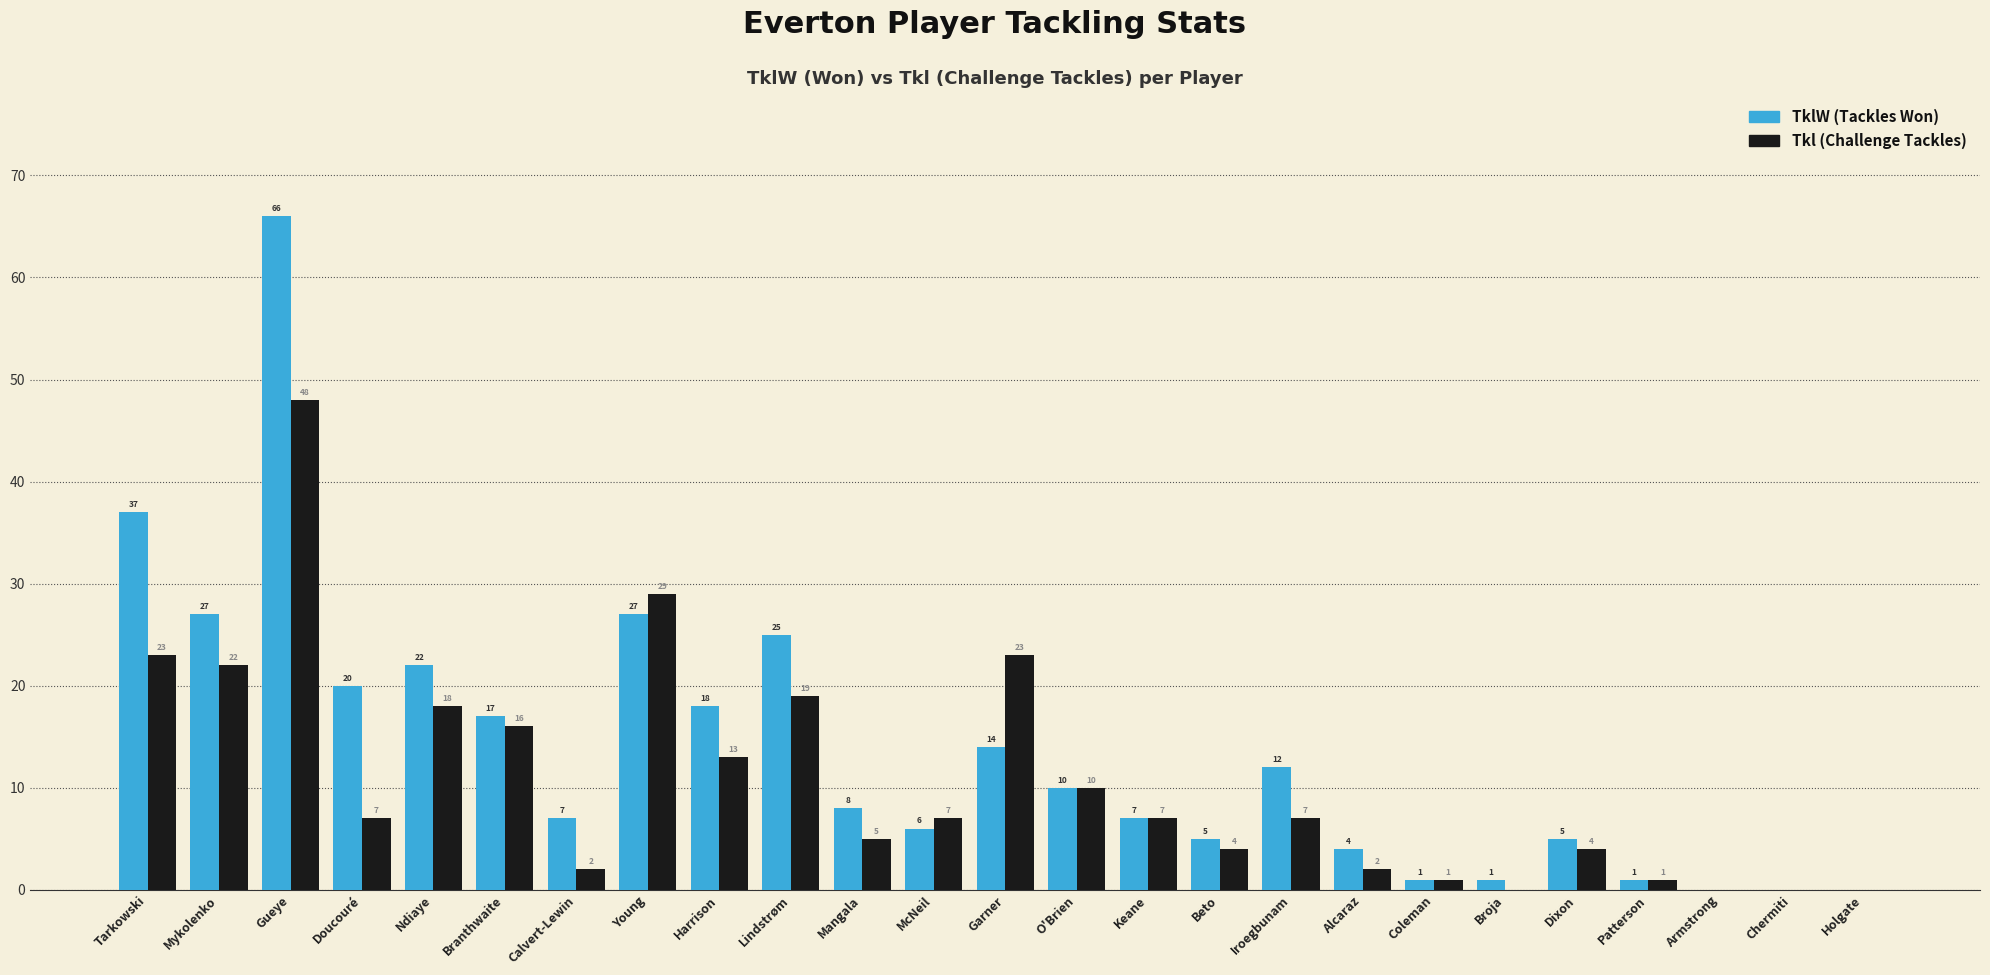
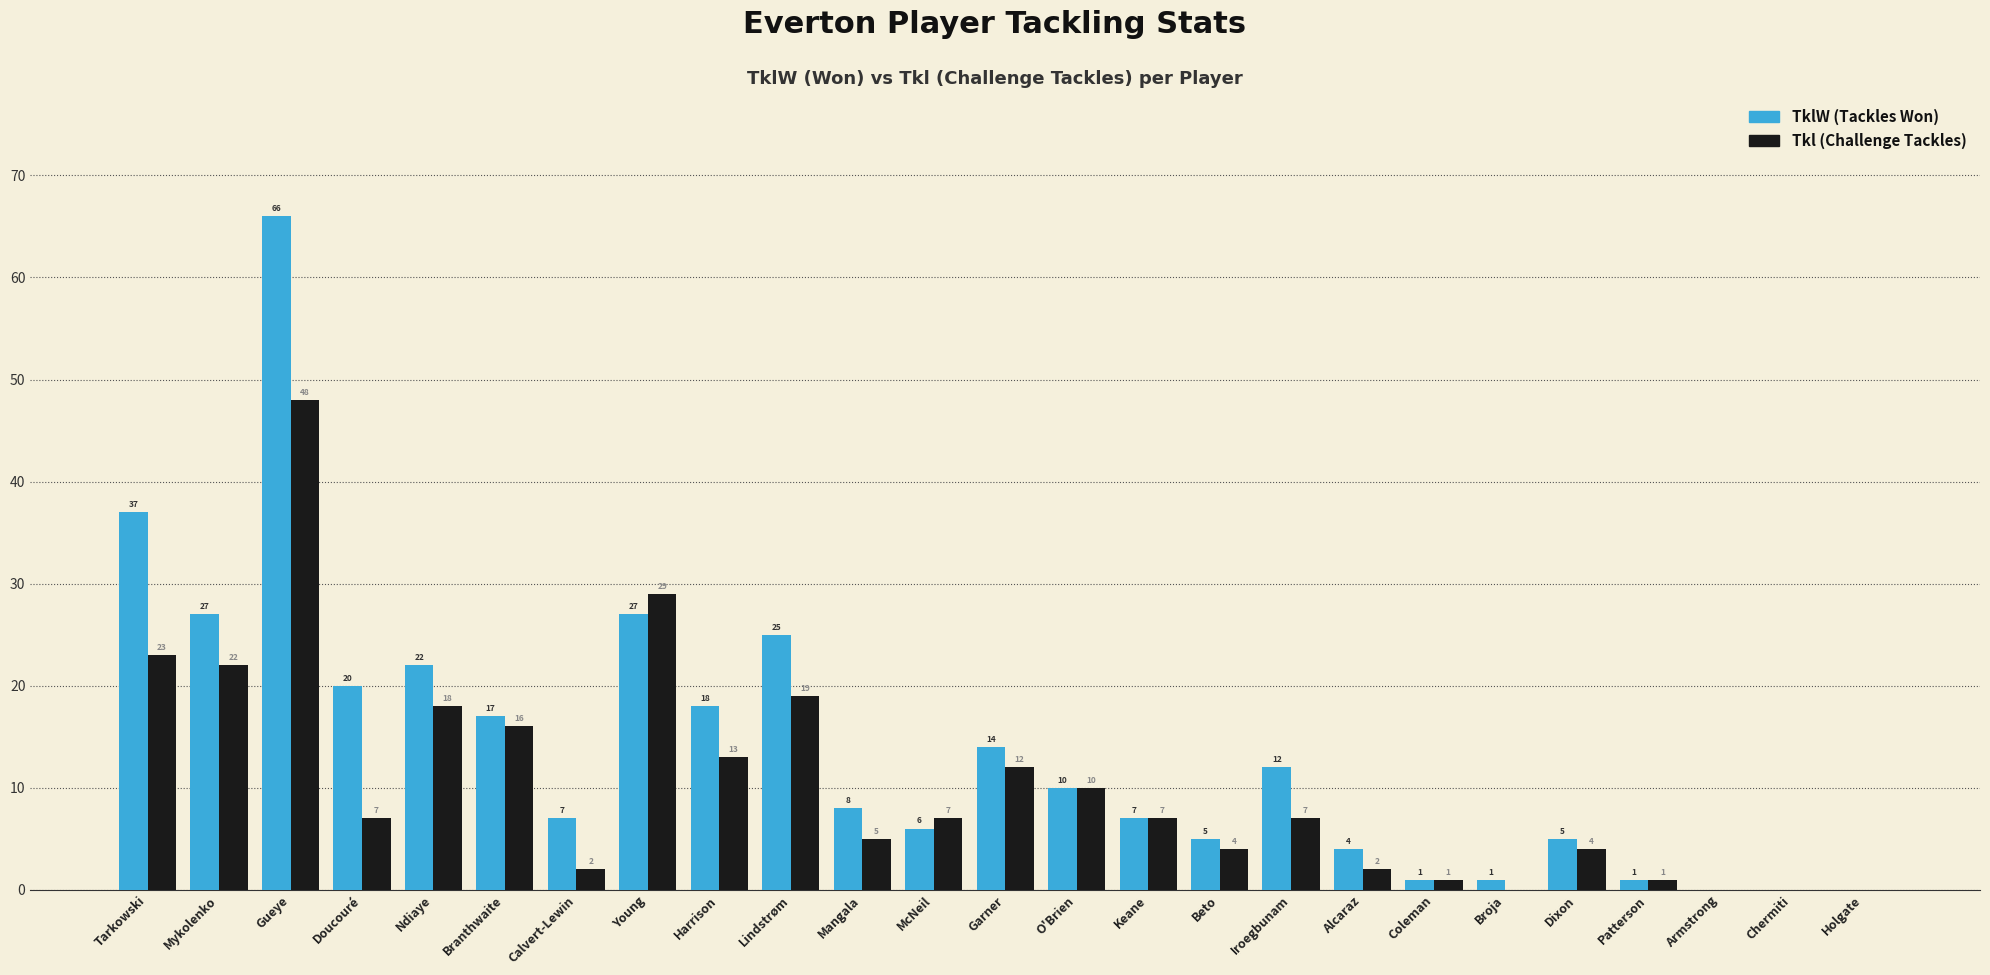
  {
    "TklW (Tackles Won)": {
      "Tarkowski": 37,
      "Mykolenko": 27,
      "Gueye": 66,
      "Doucouré": 20,
      "Ndiaye": 22,
      "Branthwaite": 17,
      "Calvert-Lewin": 7,
      "Young": 27,
      "Harrison": 18,
      "Lindstrøm": 25,
      "Mangala": 8,
      "McNeil": 6,
      "Garner": 14,
      "O'Brien": 10,
      "Keane": 7,
      "Beto": 5,
      "Iroegbunam": 12,
      "Alcaraz": 4,
      "Coleman": 1,
      "Broja": 1,
      "Dixon": 5,
      "Patterson": 1
    },
    "Tkl (Challenge Tackles)": {
      "Tarkowski": 23,
      "Mykolenko": 22,
      "Gueye": 48,
      "Doucouré": 7,
      "Ndiaye": 18,
      "Branthwaite": 16,
      "Calvert-Lewin": 2,
      "Young": 29,
      "Harrison": 13,
      "Lindstrøm": 19,
      "Mangala": 5,
      "McNeil": 7,
-     "Garner": 23,
+     "Garner": 12,
      "O'Brien": 10,
      "Keane": 7,
      "Beto": 4,
      "Iroegbunam": 7,
      "Alcaraz": 2,
      "Coleman": 1,
      "Dixon": 4,
      "Patterson": 1
    }
  }
